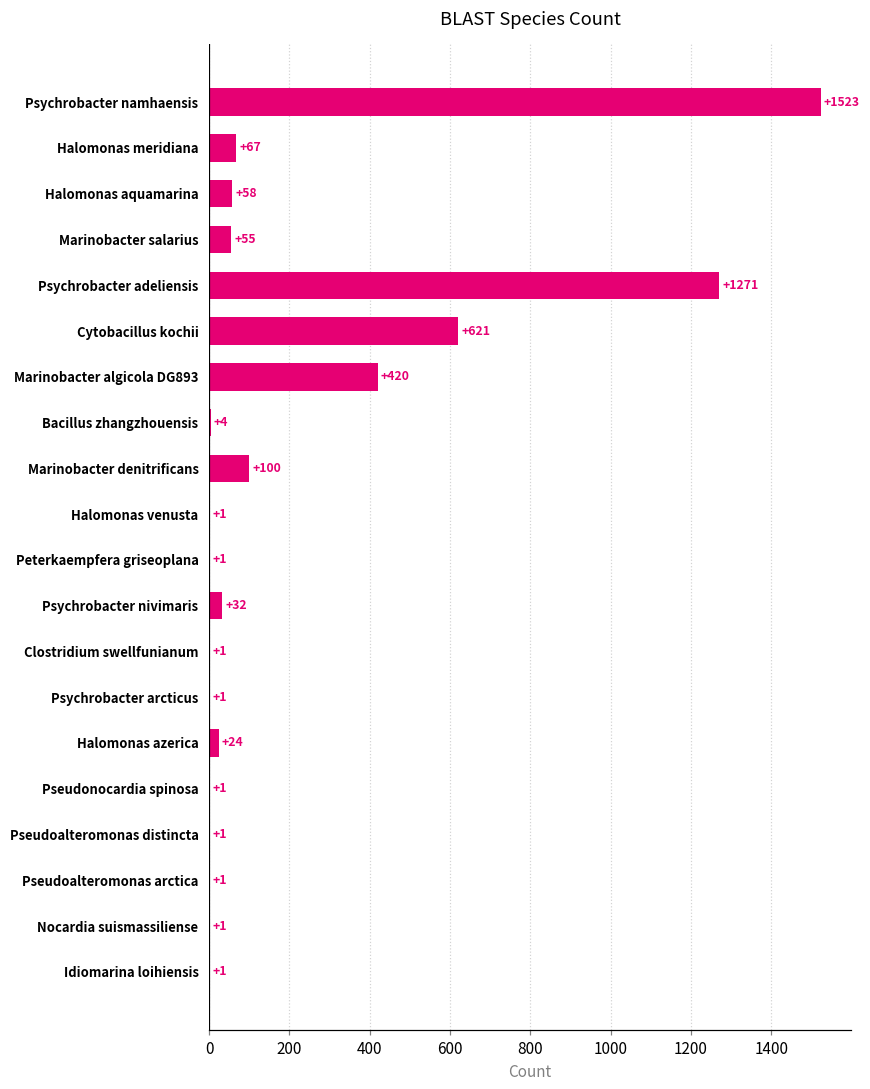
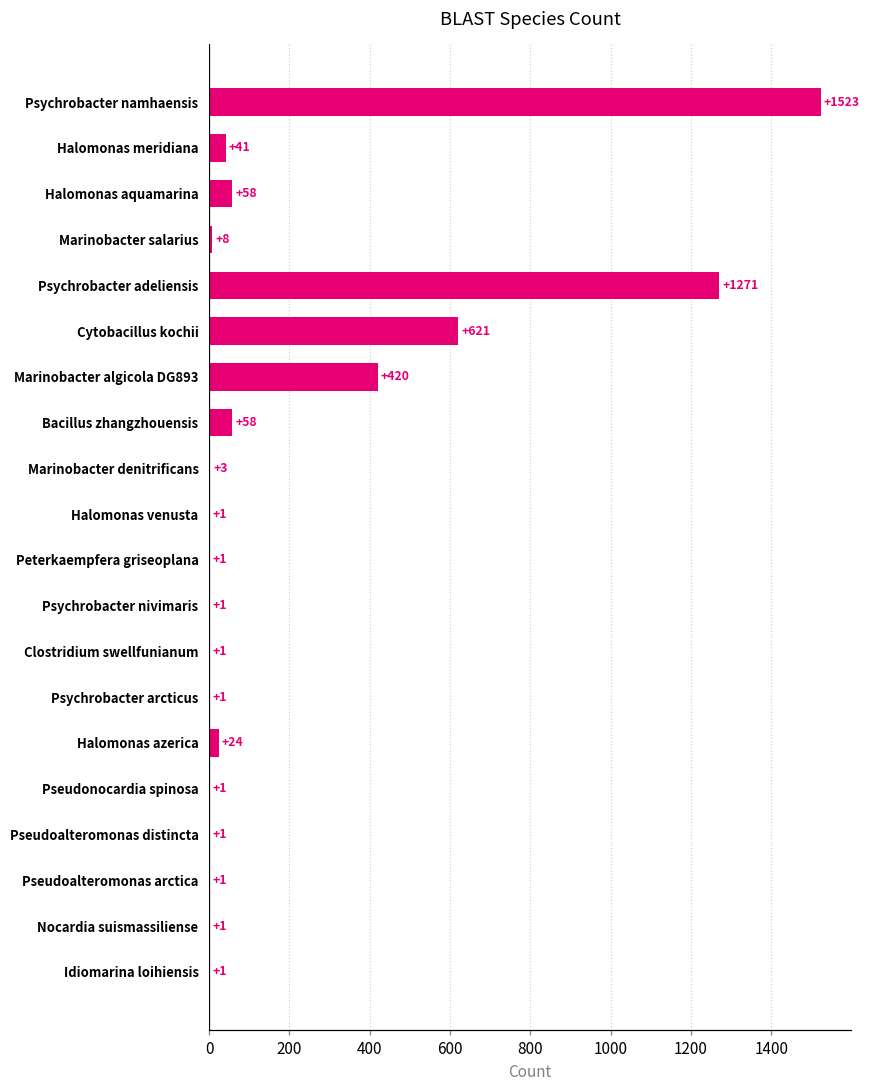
  {
    "Psychrobacter namhaensis": "+1523",
-   "Halomonas meridiana": "+67",
+   "Halomonas meridiana": "+41",
    "Halomonas aquamarina": "+58",
-   "Marinobacter salarius": "+55",
+   "Marinobacter salarius": "+8",
    "Psychrobacter adeliensis": "+1271",
    "Cytobacillus kochii": "+621",
    "Marinobacter algicola DG893": "+420",
-   "Bacillus zhangzhouensis": "+4",
-   "Marinobacter denitrificans": "+100",
+   "Bacillus zhangzhouensis": "+58",
+   "Marinobacter denitrificans": "+3",
    "Halomonas venusta": "+1",
    "Peterkaempfera griseoplana": "+1",
-   "Psychrobacter nivimaris": "+32",
+   "Psychrobacter nivimaris": "+1",
    "Clostridium swellfunianum": "+1",
    "Psychrobacter arcticus": "+1",
    "Halomonas azerica": "+24",
    "Pseudonocardia spinosa": "+1",
    "Pseudoalteromonas distincta": "+1",
    "Pseudoalteromonas arctica": "+1",
    "Nocardia suismassiliense": "+1",
    "Idiomarina loihiensis": "+1"
  }
